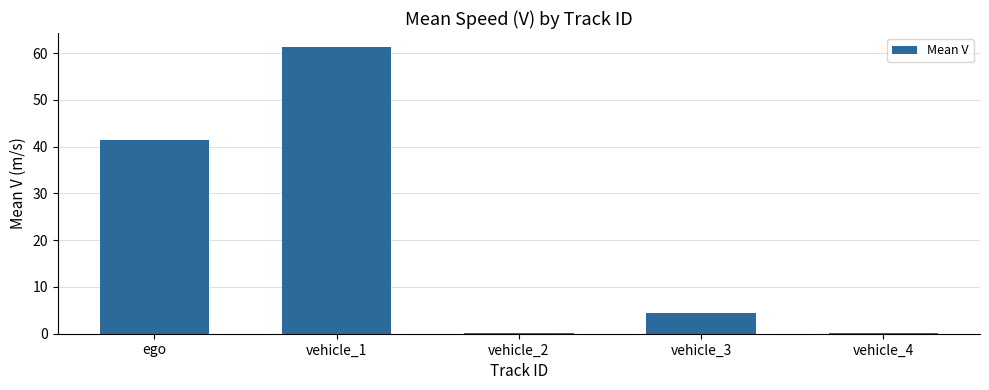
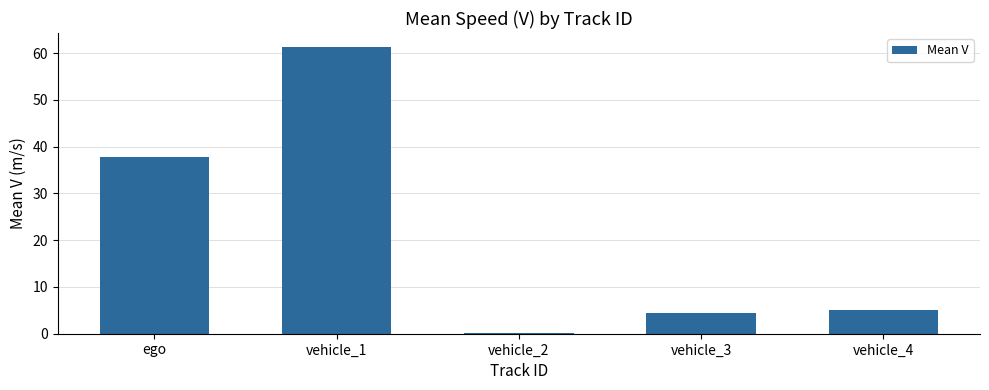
  {
-   "ego": 41,
+   "ego": 38,
    "vehicle_1": 61,
    "vehicle_3": 4,
-   "vehicle_4": 0
+   "vehicle_4": 5
  }
